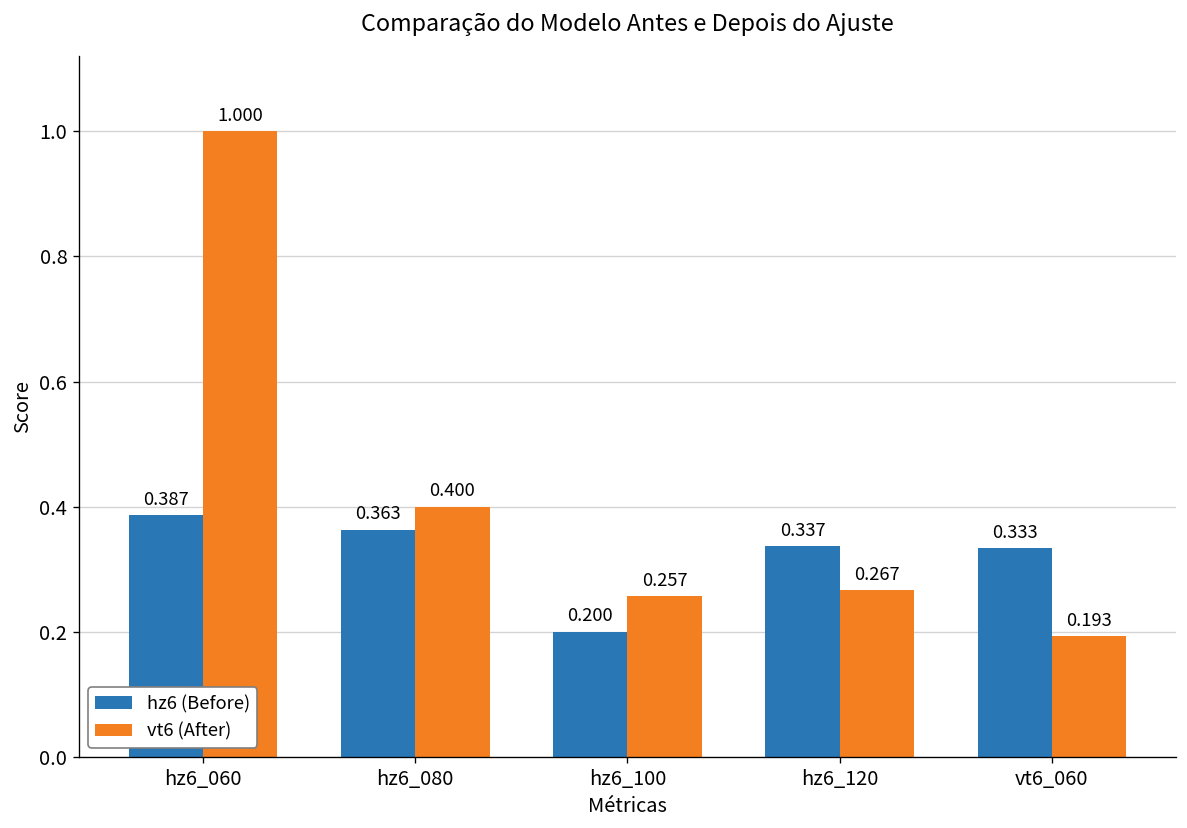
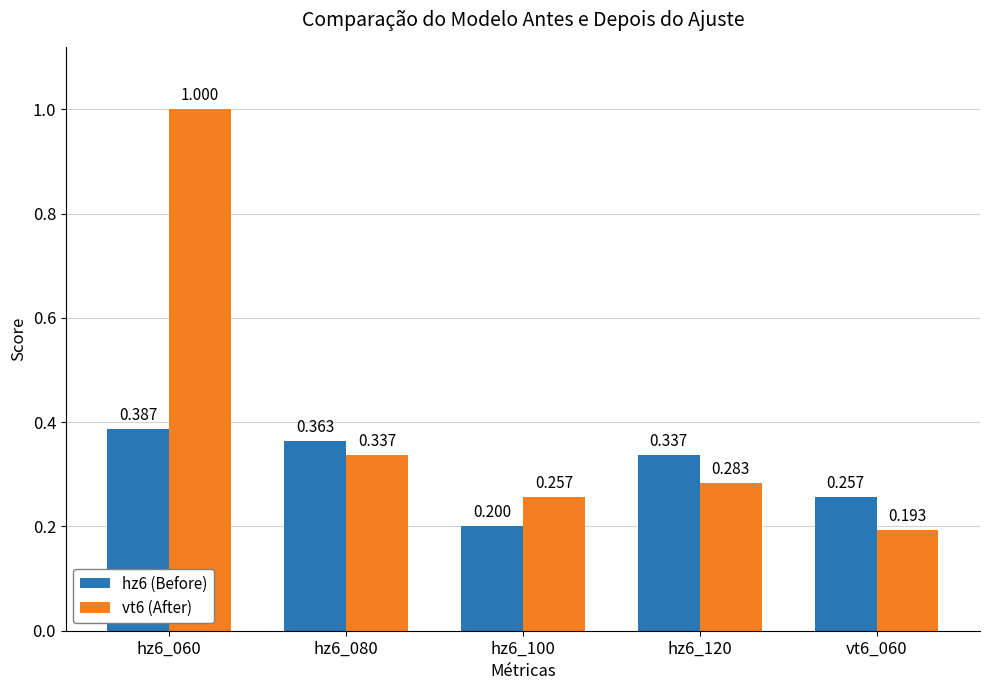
  {
    "hz6 (Before)": {
      "hz6_060": 0.387,
      "hz6_080": 0.363,
      "hz6_100": 0.200,
      "hz6_120": 0.337,
-     "vt6_060": 0.333
+     "vt6_060": 0.257
    },
    "vt6 (After)": {
      "hz6_060": 1.000,
-     "hz6_080": 0.400,
+     "hz6_080": 0.337,
      "hz6_100": 0.257,
-     "hz6_120": 0.267,
+     "hz6_120": 0.283,
      "vt6_060": 0.193
    }
  }
